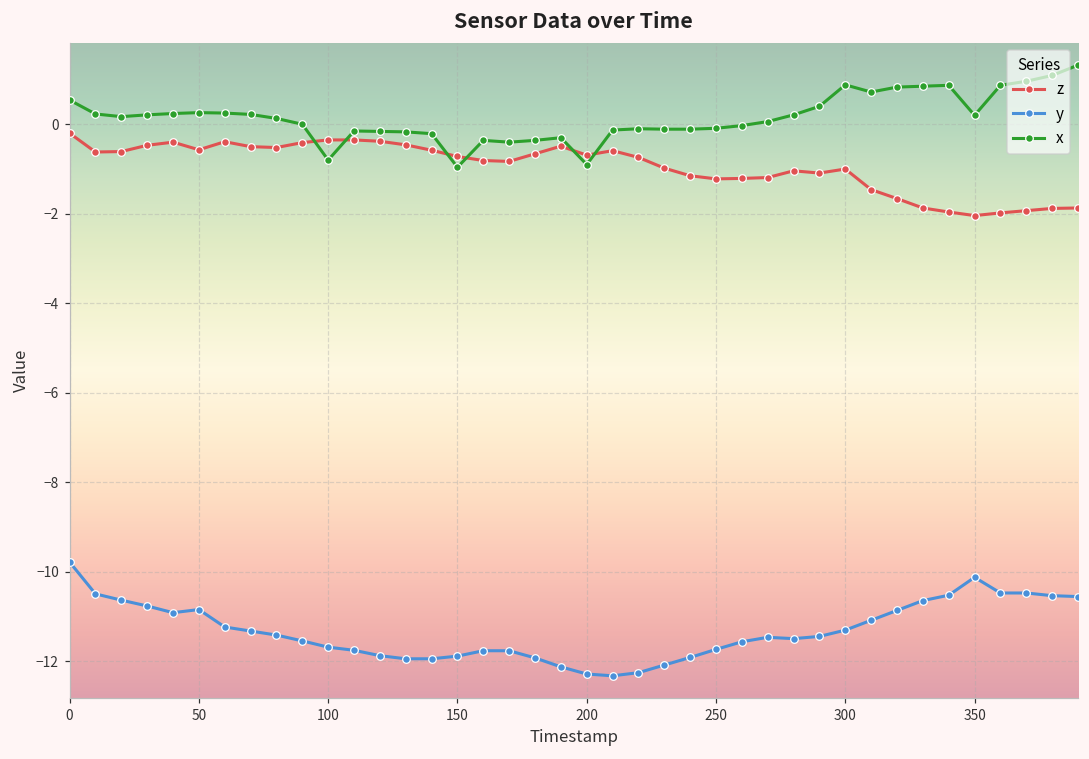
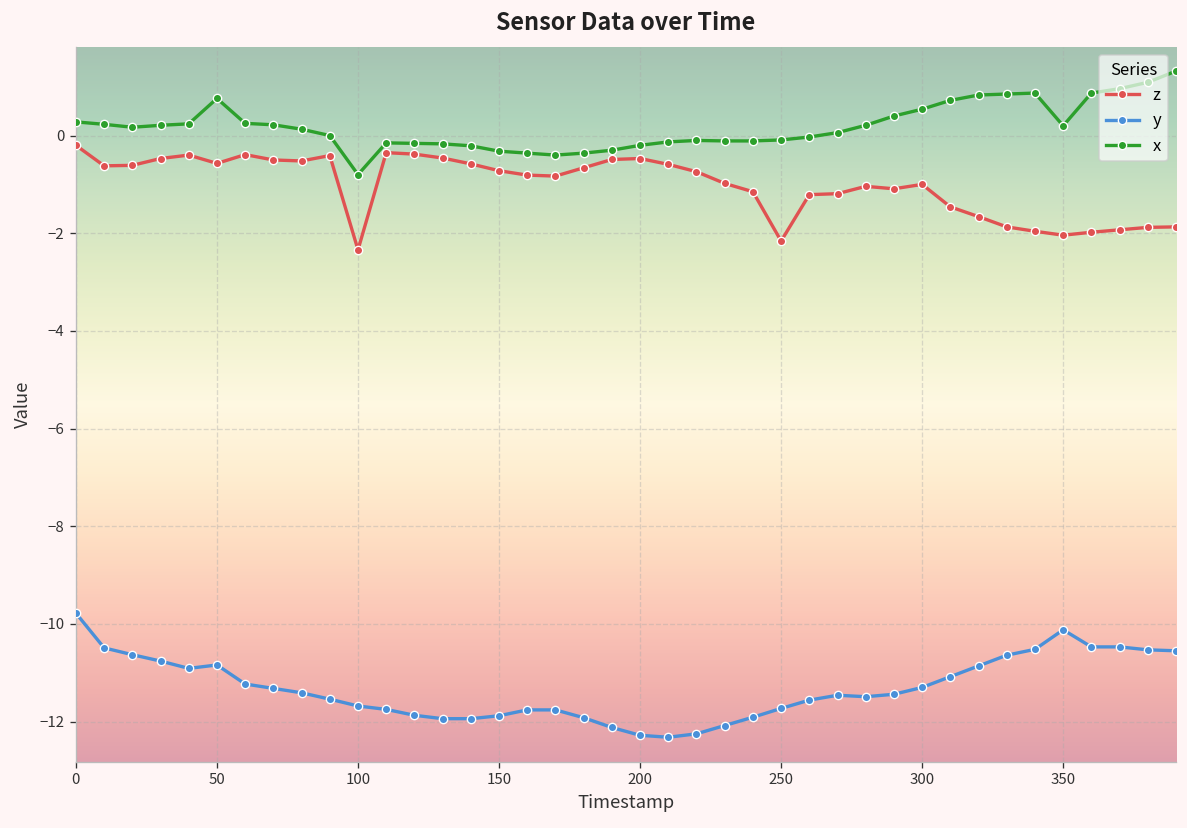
  {
    "z": {
      "0": -0.2,
      "50": -0.6,
-     "100": -0.4,
+     "100": -2.3,
      "150": -0.7,
-     "200": -0.7,
-     "250": -1.2,
+     "200": -0.5,
+     "250": -2.2,
      "300": -1.0,
      "350": -2.0
    },
    "y": {
      "0": -9.8,
      "50": -10.8,
      "100": -11.7,
      "150": -11.9,
      "200": -12.3,
      "250": -11.7,
      "300": -11.3,
      "350": -10.1
    },
    "x": {
-     "0": 0.5,
-     "50": 0.3,
+     "0": 0.3,
+     "50": 0.8,
      "100": -0.8,
-     "150": -1.0,
-     "200": -0.9,
+     "150": -0.3,
+     "200": -0.2,
      "250": -0.1,
-     "300": 0.9,
+     "300": 0.5,
      "350": 0.2
    }
  }
